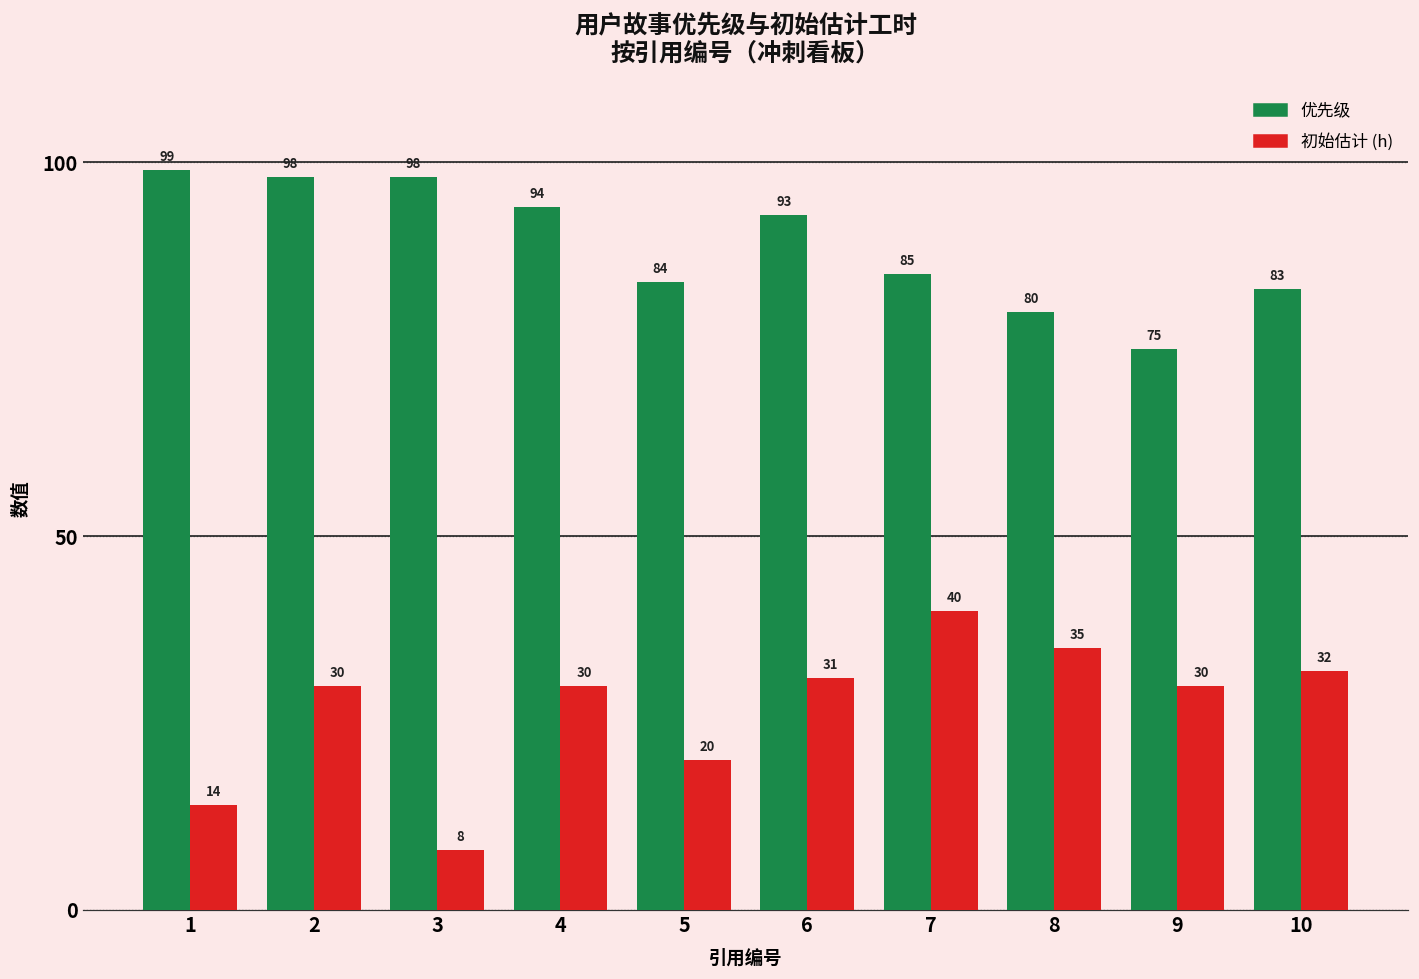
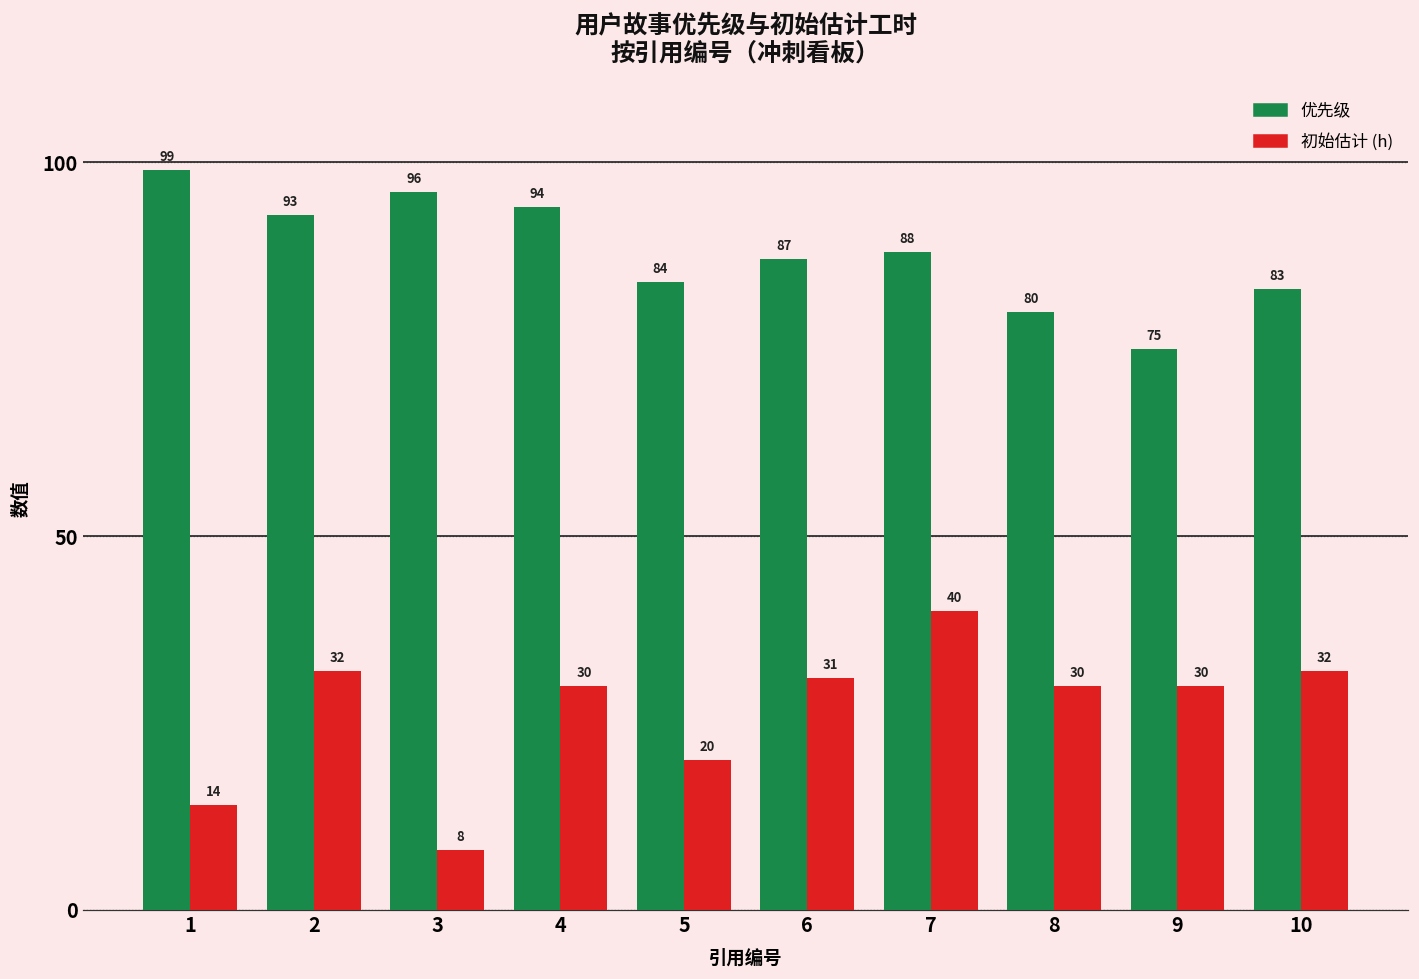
  {
    "优先级": {
      "1": 99,
-     "2": 98,
-     "3": 98,
+     "2": 93,
+     "3": 96,
      "4": 94,
      "5": 84,
-     "6": 93,
-     "7": 85,
+     "6": 87,
+     "7": 88,
      "8": 80,
      "9": 75,
      "10": 83
    },
    "初始估计 (h)": {
      "1": 14,
-     "2": 30,
+     "2": 32,
      "3": 8,
      "4": 30,
      "5": 20,
      "6": 31,
      "7": 40,
-     "8": 35,
+     "8": 30,
      "9": 30,
      "10": 32
    }
  }
